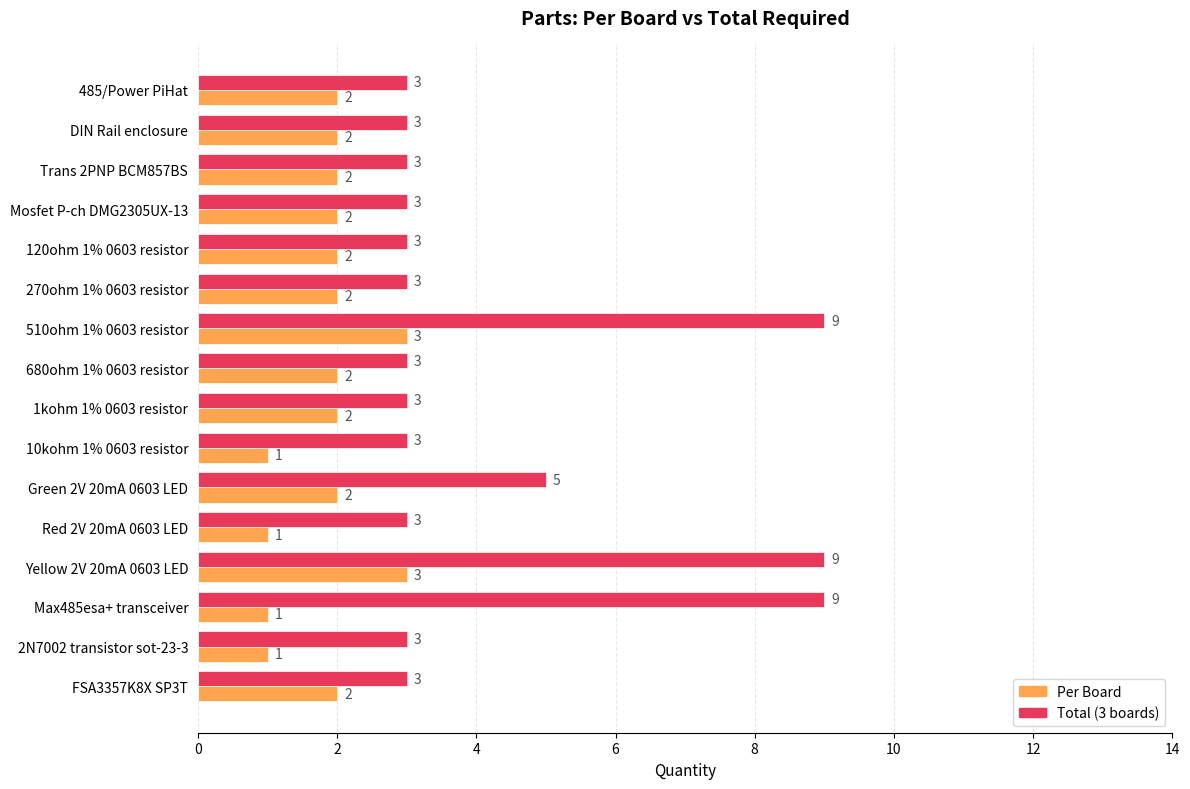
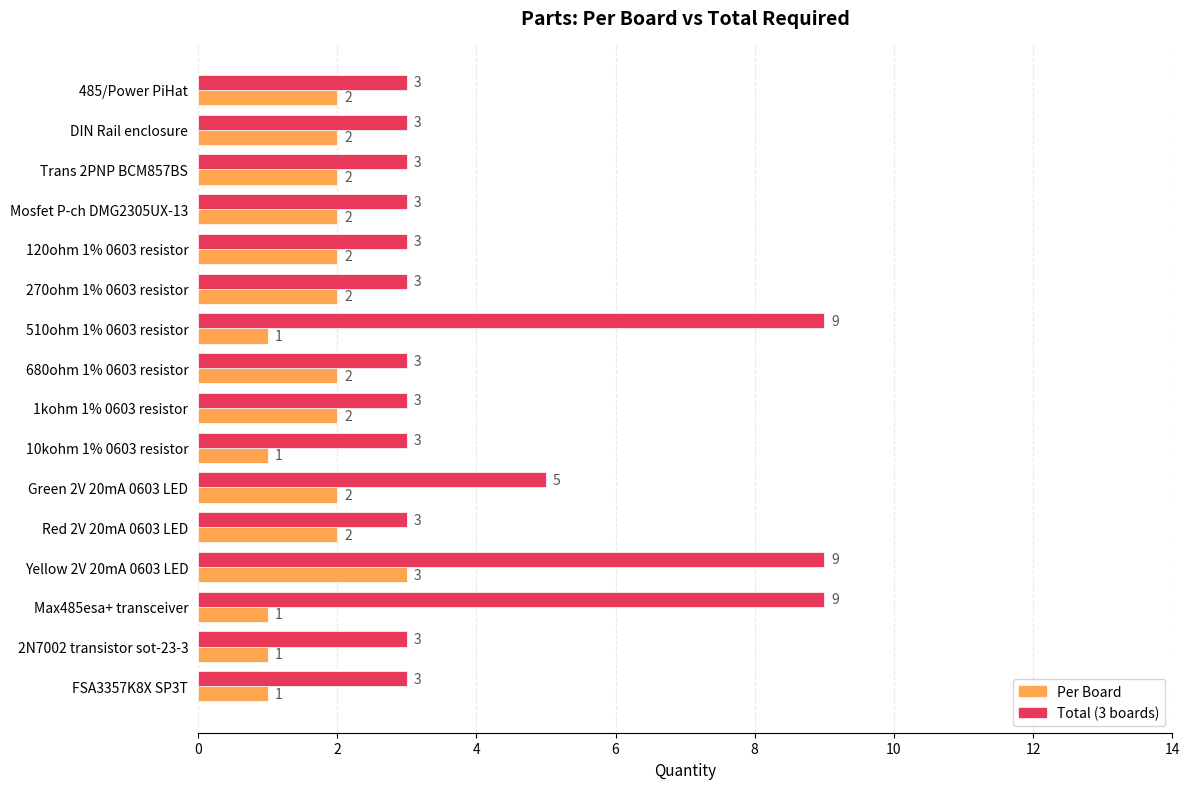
  {
    "Per Board": {
      "485/Power PiHat": 2,
      "DIN Rail enclosure": 2,
      "Trans 2PNP BCM857BS": 2,
      "Mosfet P-ch DMG2305UX-13": 2,
      "120ohm 1% 0603 resistor": 2,
      "270ohm 1% 0603 resistor": 2,
-     "510ohm 1% 0603 resistor": 3,
+     "510ohm 1% 0603 resistor": 1,
      "680ohm 1% 0603 resistor": 2,
      "1kohm 1% 0603 resistor": 2,
      "10kohm 1% 0603 resistor": 1,
      "Green 2V 20mA 0603 LED": 2,
-     "Red 2V 20mA 0603 LED": 1,
+     "Red 2V 20mA 0603 LED": 2,
      "Yellow 2V 20mA 0603 LED": 3,
      "Max485esa+ transceiver": 1,
      "2N7002 transistor sot-23-3": 1,
-     "FSA3357K8X SP3T": 2
+     "FSA3357K8X SP3T": 1
    },
    "Total (3 boards)": {
      "485/Power PiHat": 3,
      "DIN Rail enclosure": 3,
      "Trans 2PNP BCM857BS": 3,
      "Mosfet P-ch DMG2305UX-13": 3,
      "120ohm 1% 0603 resistor": 3,
      "270ohm 1% 0603 resistor": 3,
      "510ohm 1% 0603 resistor": 9,
      "680ohm 1% 0603 resistor": 3,
      "1kohm 1% 0603 resistor": 3,
      "10kohm 1% 0603 resistor": 3,
      "Green 2V 20mA 0603 LED": 5,
      "Red 2V 20mA 0603 LED": 3,
      "Yellow 2V 20mA 0603 LED": 9,
      "Max485esa+ transceiver": 9,
      "2N7002 transistor sot-23-3": 3,
      "FSA3357K8X SP3T": 3
    }
  }
